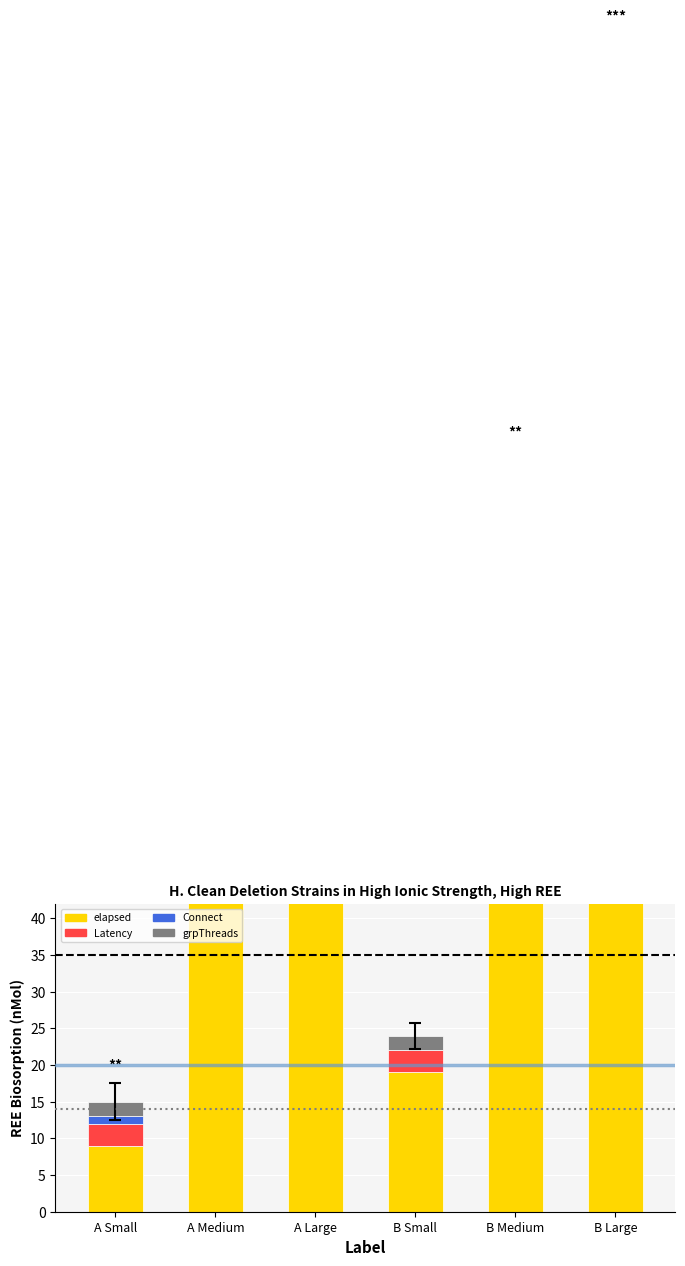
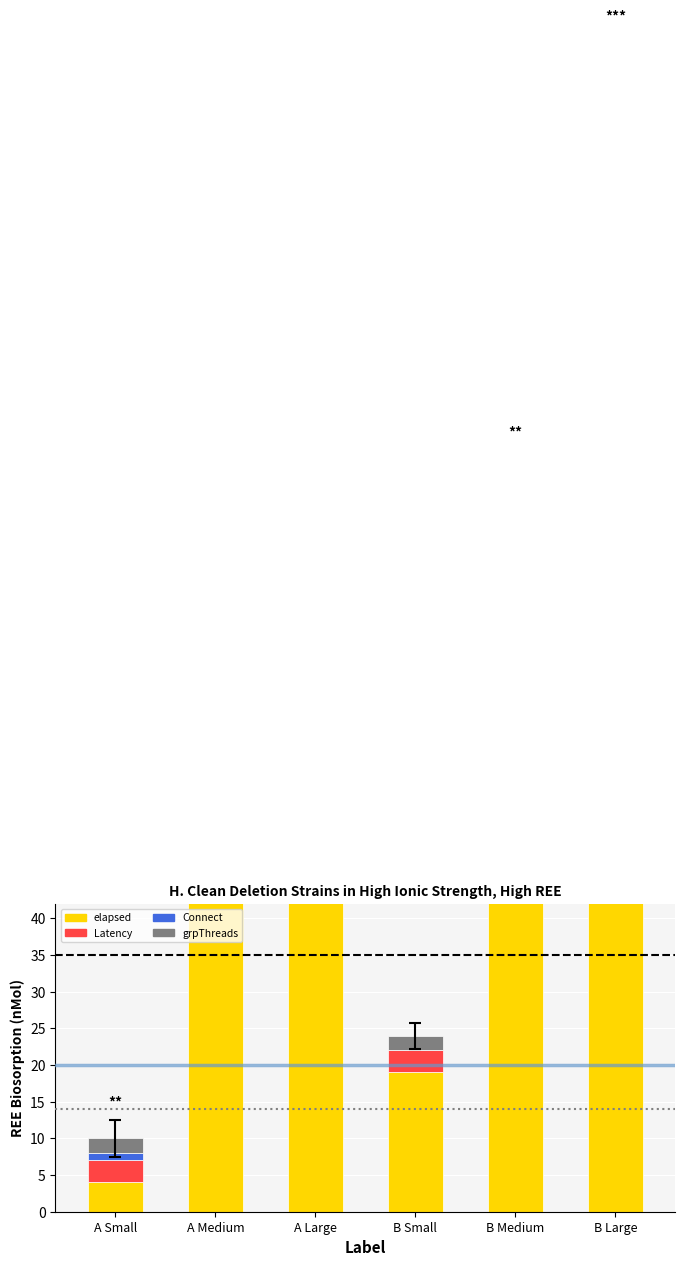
  {
    "elapsed": {
-     "A Small": 9,
+     "A Small": 4,
      "B Small": 19
    },
    "Latency": {
      "A Small": 3,
      "B Small": 3
    },
    "grpThreads": {
      "A Small": 2,
      "B Small": 2
    }
  }
